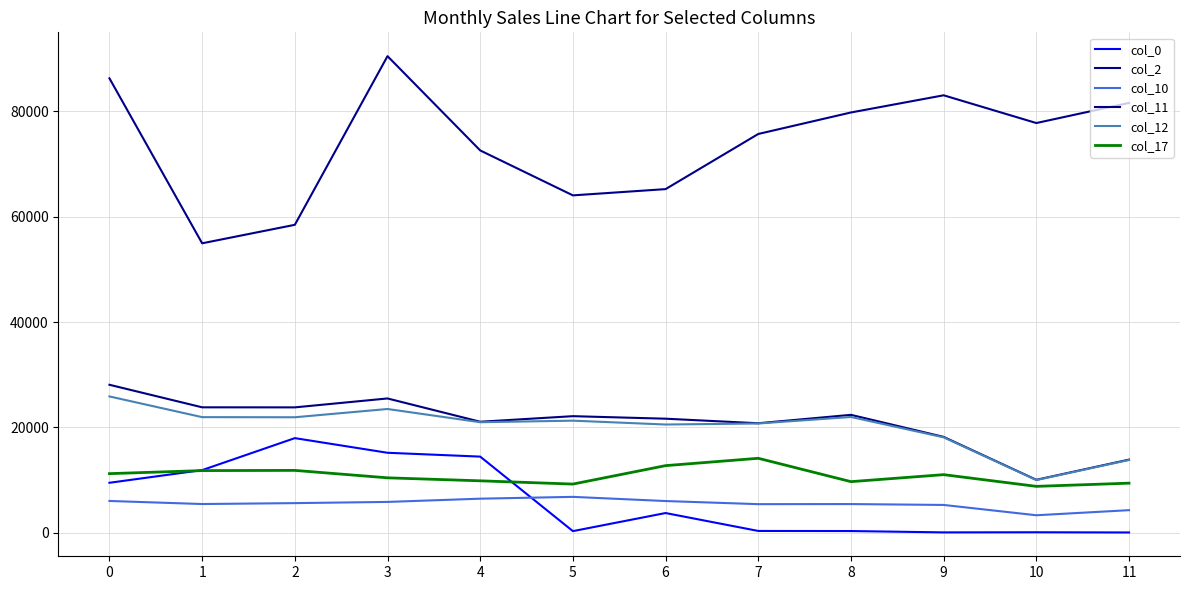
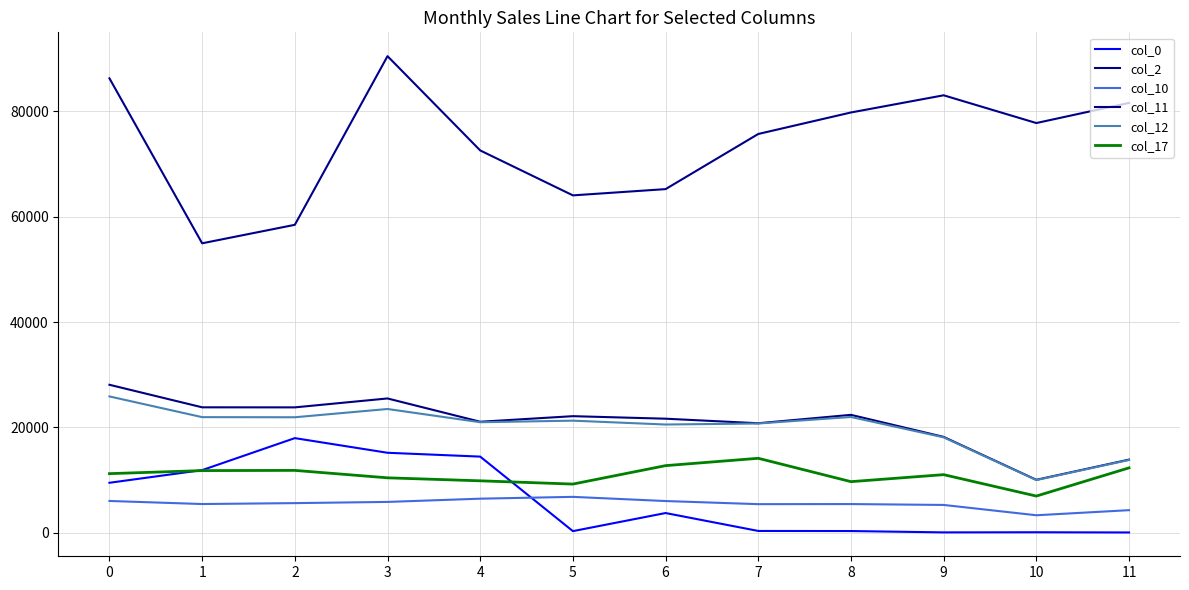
  {
    "col_0": {
      "0": 10000,
      "2": 18000,
      "3": 15000,
      "4": 14000,
      "5": 0,
      "6": 4000,
      "7": 0,
      "8": 0,
      "9": 0,
      "10": 0,
      "11": 0
    },
    "col_17": {
      "0": 11000,
      "2": 12000,
      "3": 10000,
      "4": 10000,
      "5": 9000,
      "6": 13000,
      "7": 14000,
      "8": 10000,
      "9": 11000,
-     "10": 9000,
-     "11": 9000
+     "10": 7000,
+     "11": 12000
    }
  }
